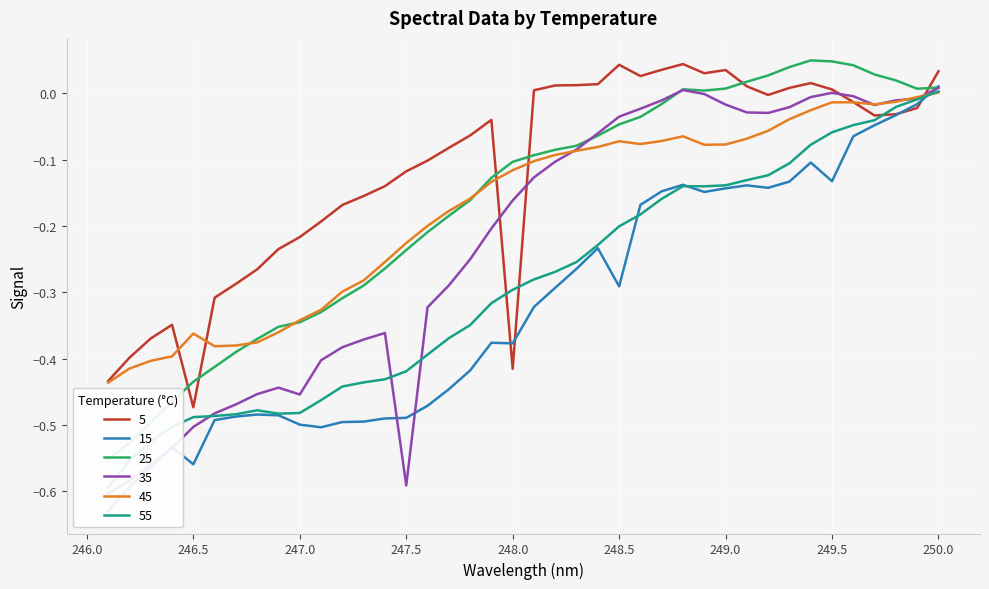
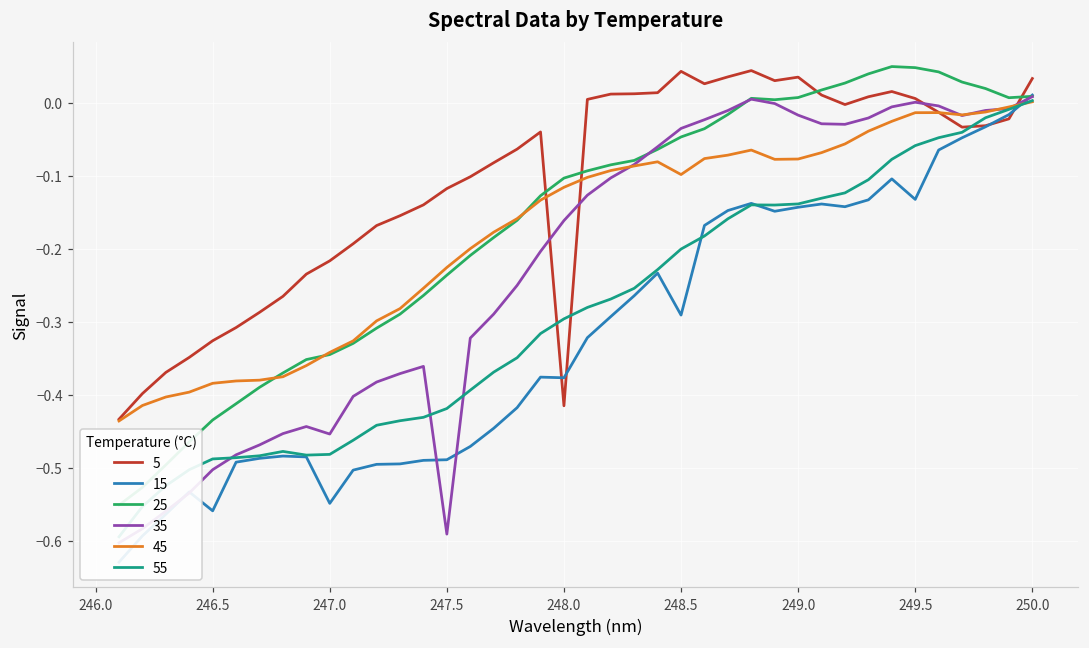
  {
    "5": {
-     "246.5": -0.47,
+     "246.5": -0.33,
      "247.0": -0.22,
      "247.5": -0.12,
      "248.0": -0.42,
      "248.5": 0.04,
      "249.0": 0.04,
      "249.5": 0.01,
      "250.0": 0.03
    },
    "15": {
      "246.5": -0.56,
-     "247.0": -0.50,
+     "247.0": -0.55,
      "247.5": -0.49,
      "248.0": -0.38,
      "248.5": -0.29,
      "249.0": -0.14,
      "249.5": -0.13
    },
    "35": {
      "246.5": -0.50,
      "247.0": -0.45,
      "247.5": -0.59,
      "248.0": -0.16,
      "248.5": -0.04,
      "249.0": -0.02,
      "249.5": 0.00
    },
    "45": {
-     "246.5": -0.36,
+     "246.5": -0.38,
      "247.5": -0.23,
      "248.0": -0.12,
-     "248.5": -0.07,
+     "248.5": -0.10,
      "249.0": -0.08,
      "249.5": -0.01
    }
  }
